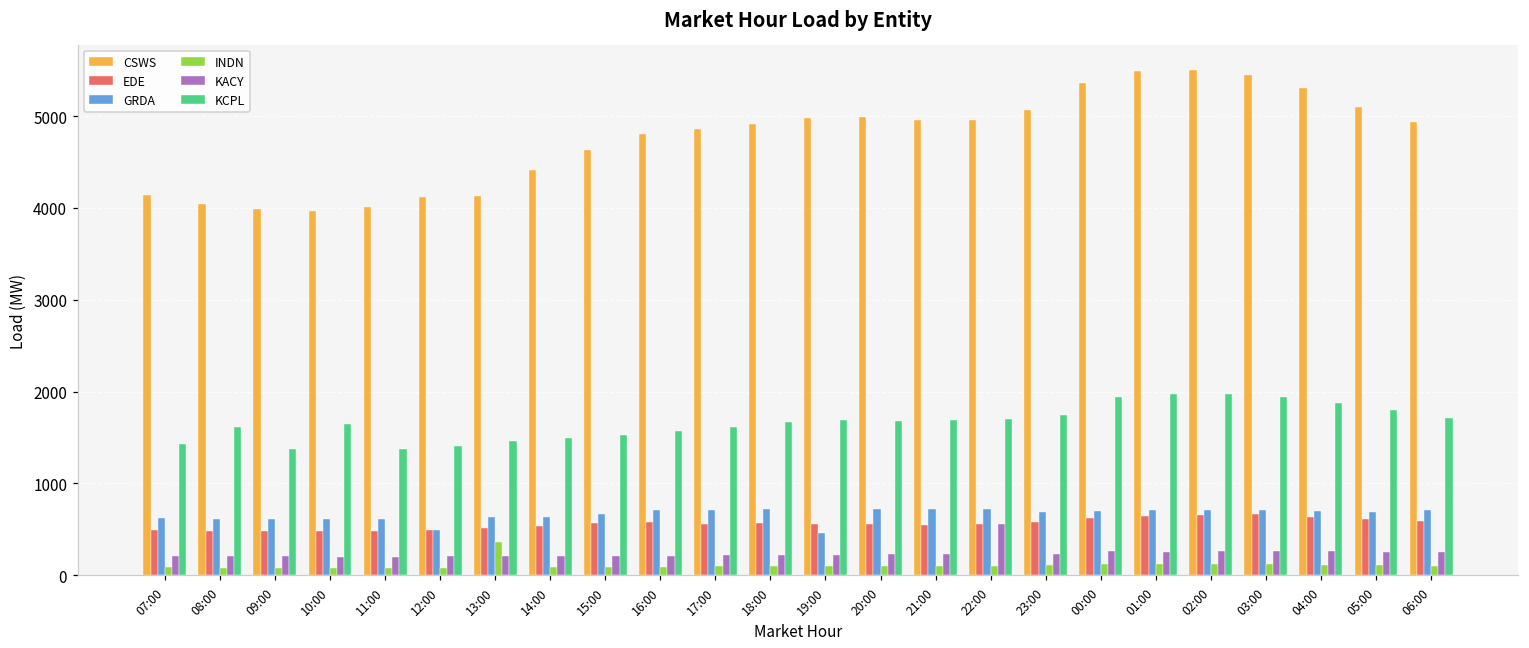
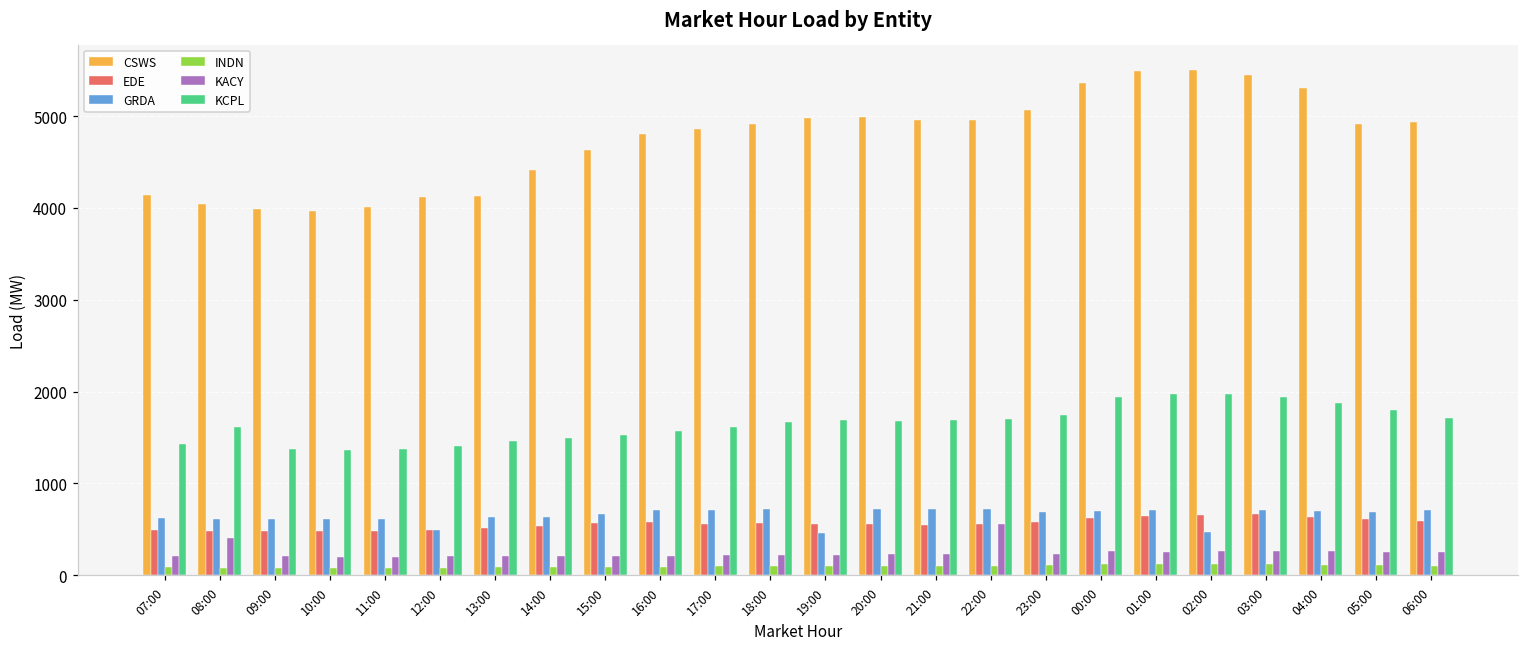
  {
    "CSWS": {
      "07:00": 4100,
      "08:00": 4000,
      "09:00": 4000,
      "10:00": 4000,
      "11:00": 4000,
      "12:00": 4100,
      "13:00": 4100,
      "14:00": 4400,
      "15:00": 4600,
      "16:00": 4800,
      "17:00": 4900,
      "18:00": 4900,
      "19:00": 5000,
      "20:00": 5000,
      "21:00": 5000,
      "22:00": 5000,
      "23:00": 5100,
      "00:00": 5400,
      "01:00": 5500,
      "02:00": 5500,
      "03:00": 5400,
      "04:00": 5300,
-     "05:00": 5100,
+     "05:00": 4900,
      "06:00": 4900
    },
    "EDE": {
      "07:00": 500,
      "08:00": 500,
      "09:00": 500,
      "10:00": 500,
      "11:00": 500,
      "12:00": 500,
      "13:00": 500,
      "14:00": 500,
      "15:00": 600,
      "16:00": 600,
      "17:00": 600,
      "18:00": 600,
      "19:00": 600,
      "20:00": 600,
      "21:00": 600,
      "22:00": 600,
      "23:00": 600,
      "00:00": 600,
      "01:00": 600,
      "02:00": 700,
      "03:00": 700,
      "04:00": 600,
      "05:00": 600,
      "06:00": 600
    },
    "GRDA": {
      "07:00": 600,
      "08:00": 600,
      "09:00": 600,
      "10:00": 600,
      "11:00": 600,
      "12:00": 500,
      "13:00": 600,
      "14:00": 600,
      "15:00": 700,
      "16:00": 700,
      "17:00": 700,
      "18:00": 700,
      "19:00": 500,
      "20:00": 700,
      "21:00": 700,
      "22:00": 700,
      "23:00": 700,
      "00:00": 700,
      "01:00": 700,
-     "02:00": 700,
+     "02:00": 500,
      "03:00": 700,
      "04:00": 700,
      "05:00": 700,
      "06:00": 700
    },
    "INDN": {
      "07:00": 100,
      "08:00": 100,
      "09:00": 100,
      "10:00": 100,
      "11:00": 100,
      "12:00": 100,
-     "13:00": 400,
+     "13:00": 100,
      "14:00": 100,
      "15:00": 100,
      "16:00": 100,
      "17:00": 100,
      "18:00": 100,
      "19:00": 100,
      "20:00": 100,
      "21:00": 100,
      "22:00": 100,
      "23:00": 100,
      "00:00": 100,
      "01:00": 100,
      "02:00": 100,
      "03:00": 100,
      "04:00": 100,
      "05:00": 100,
      "06:00": 100
    },
    "KACY": {
      "07:00": 200,
-     "08:00": 200,
+     "08:00": 400,
      "09:00": 200,
      "10:00": 200,
      "11:00": 200,
      "12:00": 200,
      "13:00": 200,
      "14:00": 200,
      "15:00": 200,
      "16:00": 200,
      "17:00": 200,
      "18:00": 200,
      "19:00": 200,
      "20:00": 200,
      "21:00": 200,
      "22:00": 600,
      "23:00": 200,
      "00:00": 300,
      "01:00": 300,
      "02:00": 300,
      "03:00": 300,
      "04:00": 300,
      "05:00": 300,
      "06:00": 300
    },
    "KCPL": {
      "07:00": 1400,
      "08:00": 1600,
      "09:00": 1400,
-     "10:00": 1700,
+     "10:00": 1400,
      "11:00": 1400,
      "12:00": 1400,
      "13:00": 1500,
      "14:00": 1500,
      "15:00": 1500,
      "16:00": 1600,
      "17:00": 1600,
      "18:00": 1700,
      "19:00": 1700,
      "20:00": 1700,
      "21:00": 1700,
      "22:00": 1700,
      "23:00": 1700,
      "00:00": 1900,
      "01:00": 2000,
      "02:00": 2000,
      "03:00": 1900,
      "04:00": 1900,
      "05:00": 1800,
      "06:00": 1700
    }
  }
